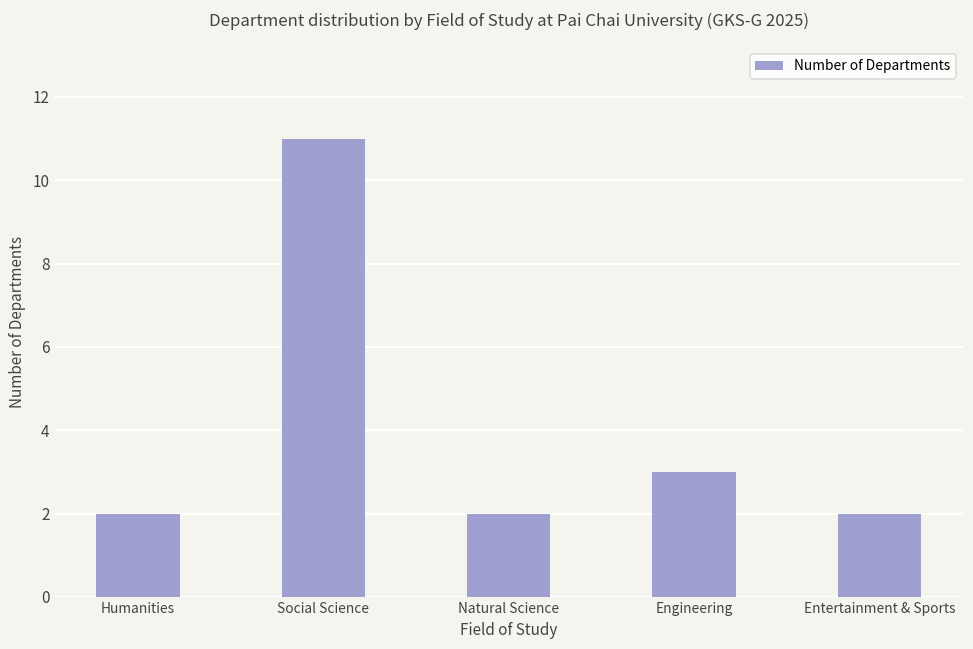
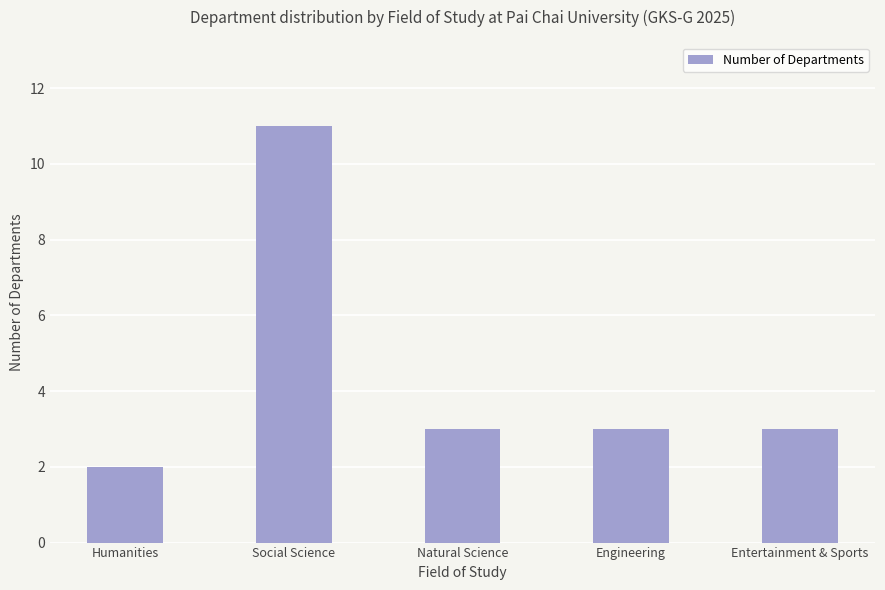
  {
    "Humanities": 2,
    "Social Science": 11,
-   "Natural Science": 2,
+   "Natural Science": 3,
    "Engineering": 3,
-   "Entertainment & Sports": 2
+   "Entertainment & Sports": 3
  }
